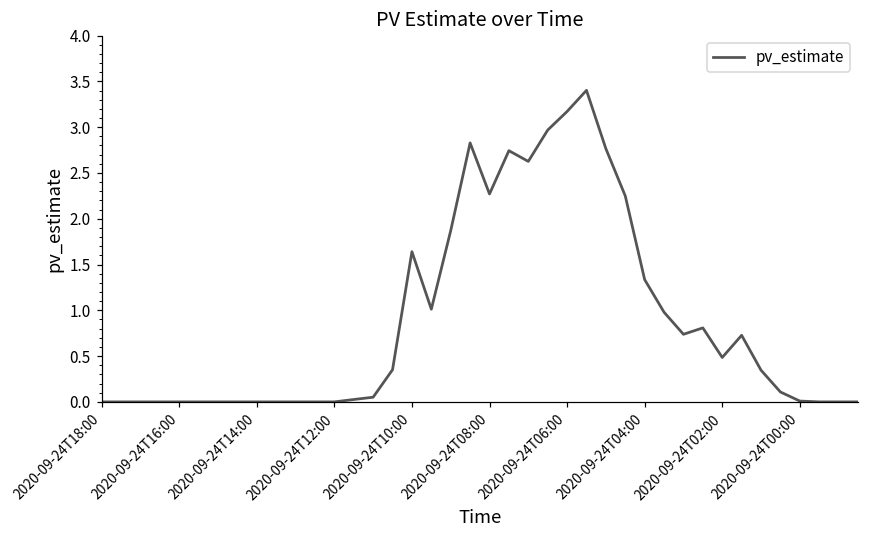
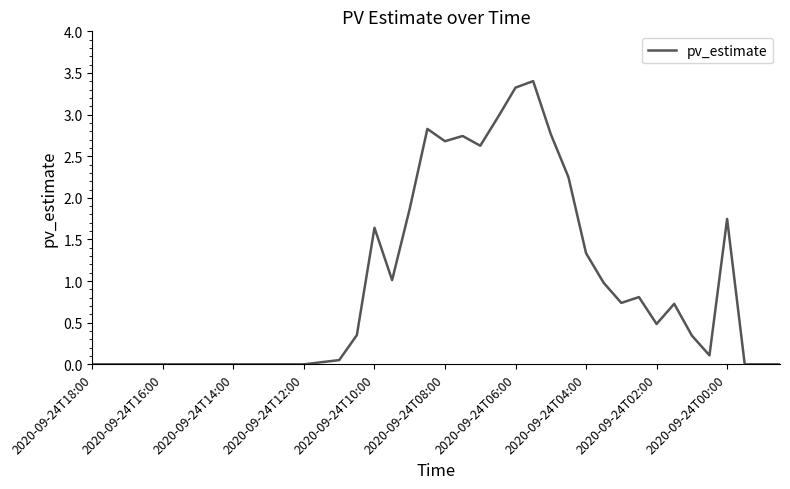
  {
    "2020-09-24T18:00": 0.0,
    "2020-09-24T16:00": 0.0,
    "2020-09-24T14:00": 0.0,
    "2020-09-24T12:00": 0.0,
    "2020-09-24T10:00": 1.6,
-   "2020-09-24T08:00": 2.3,
-   "2020-09-24T06:00": 3.2,
+   "2020-09-24T08:00": 2.7,
+   "2020-09-24T06:00": 3.3,
    "2020-09-24T04:00": 1.3,
    "2020-09-24T02:00": 0.5,
-   "2020-09-24T00:00": 0.0
+   "2020-09-24T00:00": 1.7
  }
